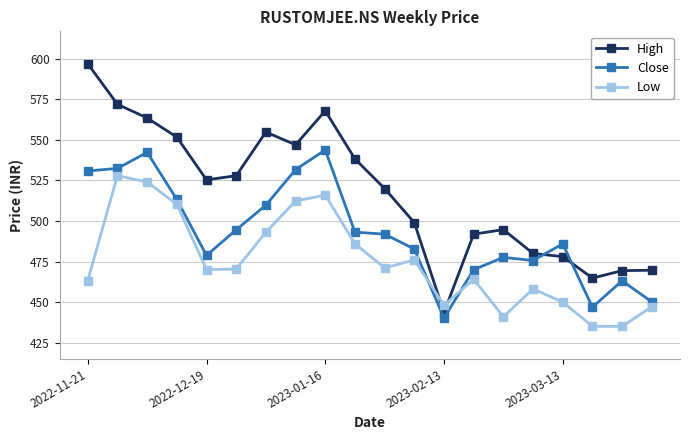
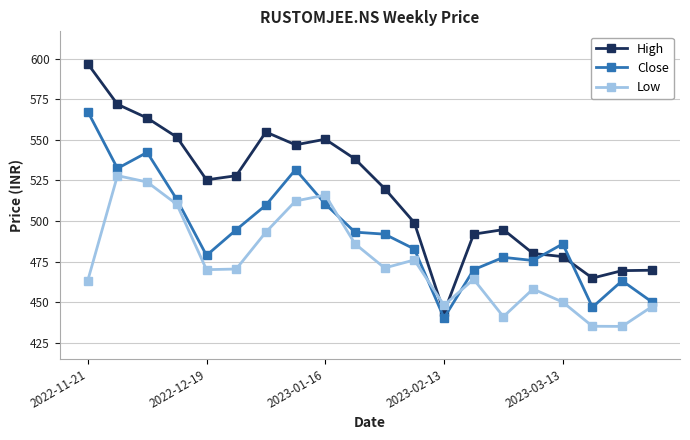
  {
    "High": {
      "2022-11-21": 597,
      "2022-12-19": 525,
-     "2023-01-16": 568,
+     "2023-01-16": 550,
      "2023-02-13": 444,
      "2023-03-13": 478
    },
    "Close": {
-     "2022-11-21": 531,
+     "2022-11-21": 568,
      "2022-12-19": 479,
-     "2023-01-16": 544,
+     "2023-01-16": 511,
      "2023-02-13": 440,
      "2023-03-13": 486
    },
    "Low": {
      "2022-11-21": 463,
      "2022-12-19": 470,
      "2023-01-16": 516,
      "2023-02-13": 448,
      "2023-03-13": 450
    }
  }
